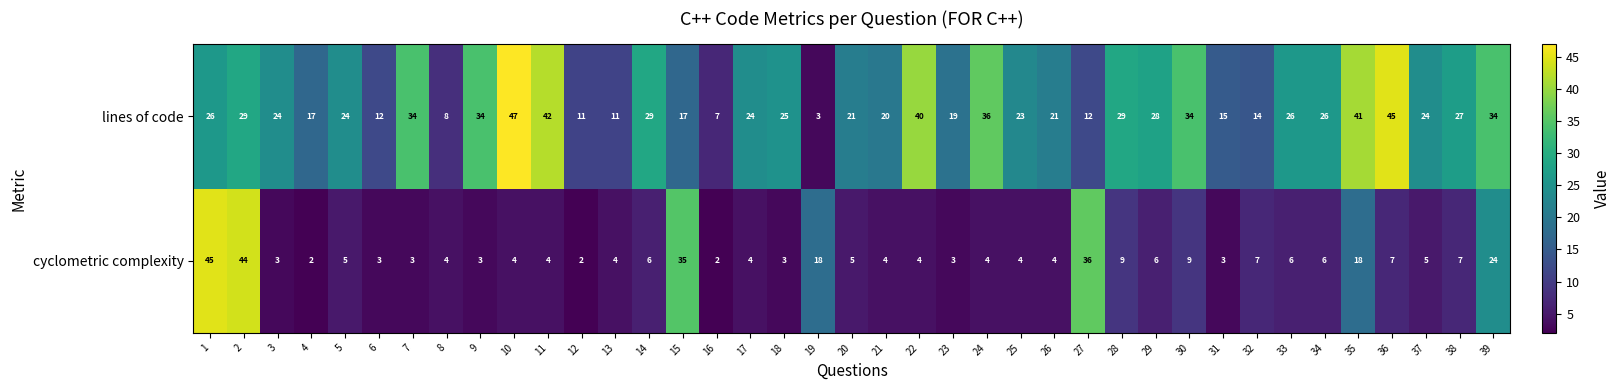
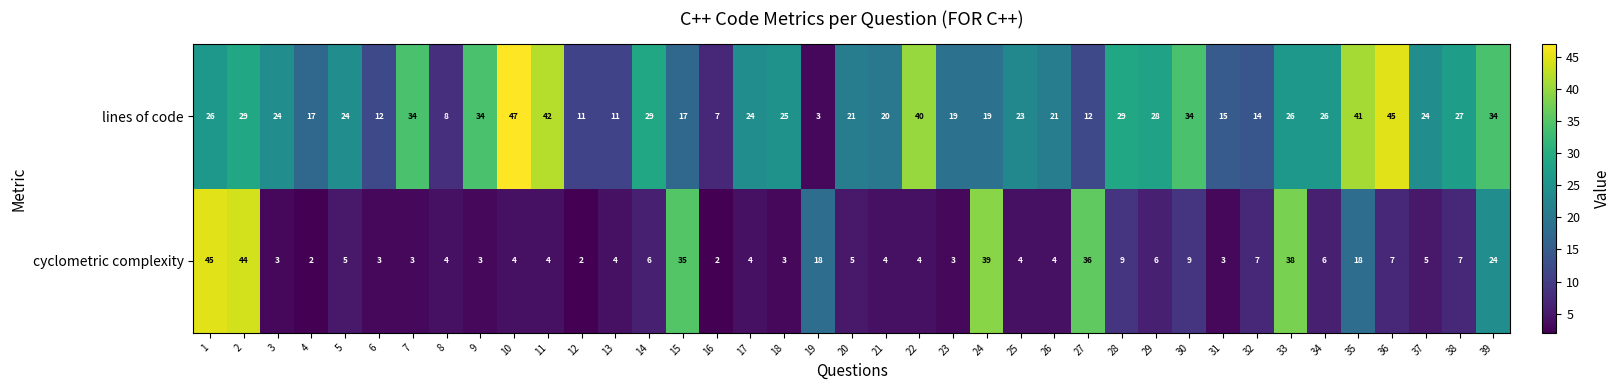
  {
    "lines of code": {
      "1": 26,
      "2": 29,
      "3": 24,
      "4": 17,
      "5": 24,
      "6": 12,
      "7": 34,
      "8": 8,
      "9": 34,
      "10": 47,
      "11": 42,
      "12": 11,
      "13": 11,
      "14": 29,
      "15": 17,
      "16": 7,
      "17": 24,
      "18": 25,
      "19": 3,
      "20": 21,
      "21": 20,
      "22": 40,
      "23": 19,
-     "24": 36,
+     "24": 19,
      "25": 23,
      "26": 21,
      "27": 12,
      "28": 29,
      "29": 28,
      "30": 34,
      "31": 15,
      "32": 14,
      "33": 26,
      "34": 26,
      "35": 41,
      "36": 45,
      "37": 24,
      "38": 27,
      "39": 34
    },
    "cyclometric complexity": {
      "1": 45,
      "2": 44,
      "3": 3,
      "4": 2,
      "5": 5,
      "6": 3,
      "7": 3,
      "8": 4,
      "9": 3,
      "10": 4,
      "11": 4,
      "12": 2,
      "13": 4,
      "14": 6,
      "15": 35,
      "16": 2,
      "17": 4,
      "18": 3,
      "19": 18,
      "20": 5,
      "21": 4,
      "22": 4,
      "23": 3,
-     "24": 4,
+     "24": 39,
      "25": 4,
      "26": 4,
      "27": 36,
      "28": 9,
      "29": 6,
      "30": 9,
      "31": 3,
      "32": 7,
-     "33": 6,
+     "33": 38,
      "34": 6,
      "35": 18,
      "36": 7,
      "37": 5,
      "38": 7,
      "39": 24
    }
  }
